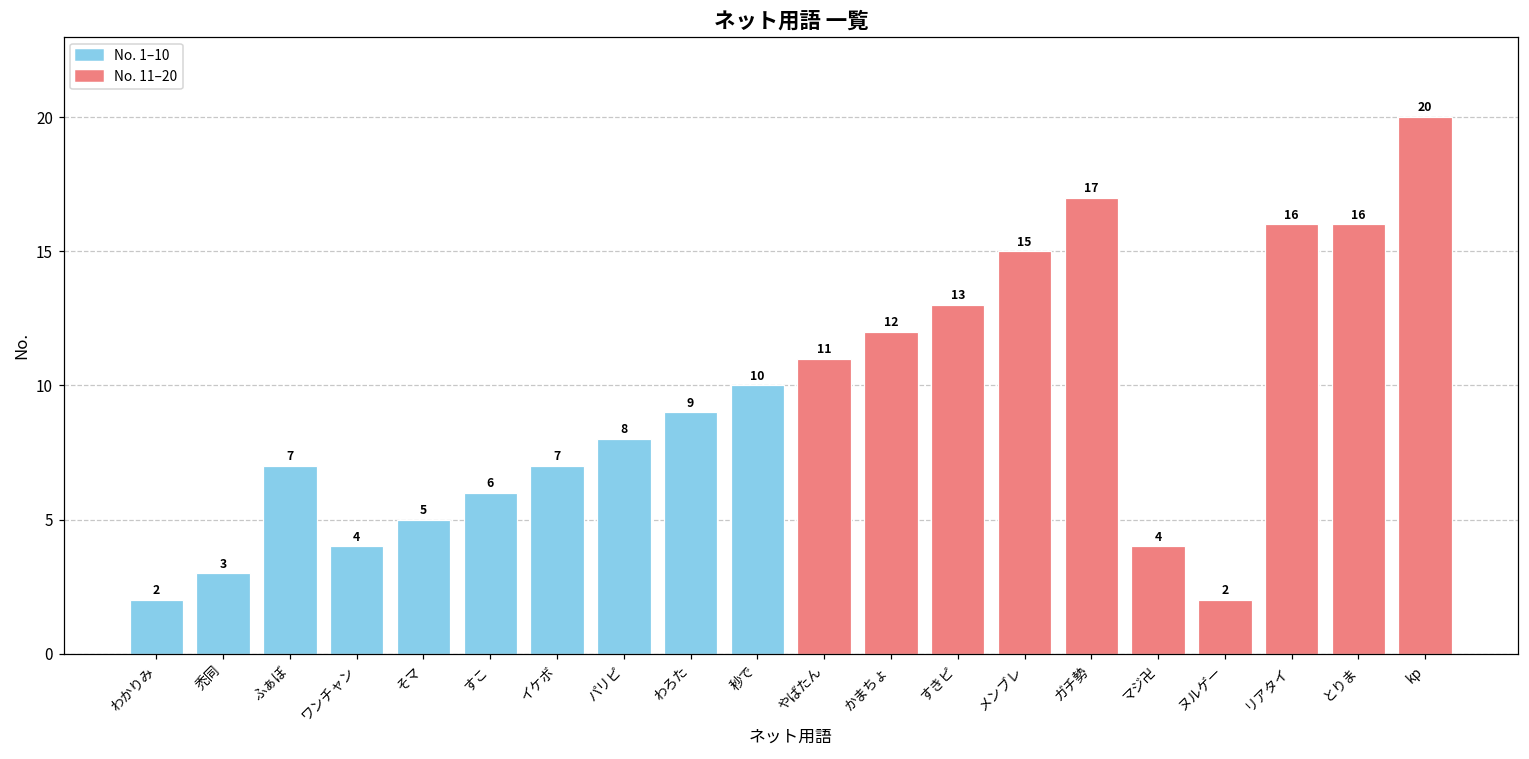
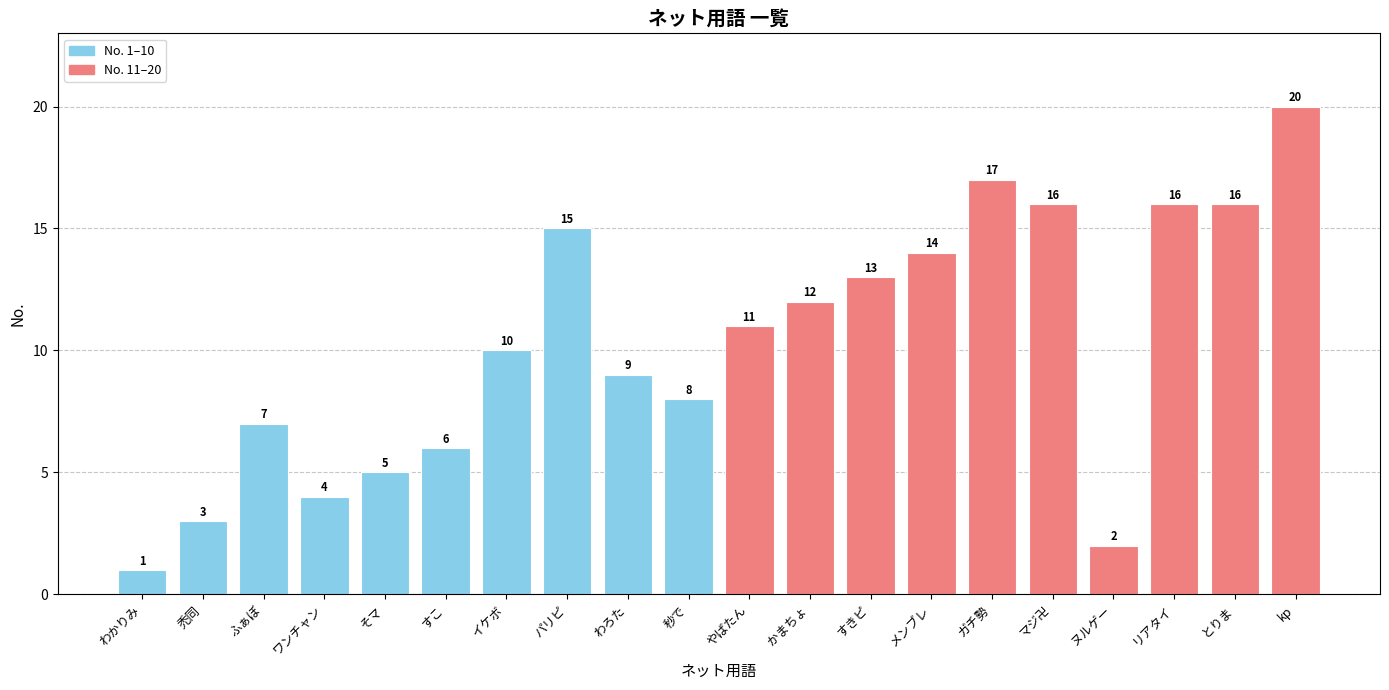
  {
-   "わかりみ": 2,
+   "わかりみ": 1,
    "禿同": 3,
    "ふぁぼ": 7,
    "ワンチャン": 4,
    "そマ": 5,
    "すこ": 6,
-   "イケボ": 7,
-   "パリピ": 8,
+   "イケボ": 10,
+   "パリピ": 15,
    "わろた": 9,
-   "秒で": 10,
+   "秒で": 8,
    "やばたん": 11,
    "かまちょ": 12,
    "すきピ": 13,
-   "メンブレ": 15,
+   "メンブレ": 14,
    "ガチ勢": 17,
-   "マジ卍": 4,
+   "マジ卍": 16,
    "ヌルゲー": 2,
    "リアタイ": 16,
    "とりま": 16,
    "kp": 20
  }
